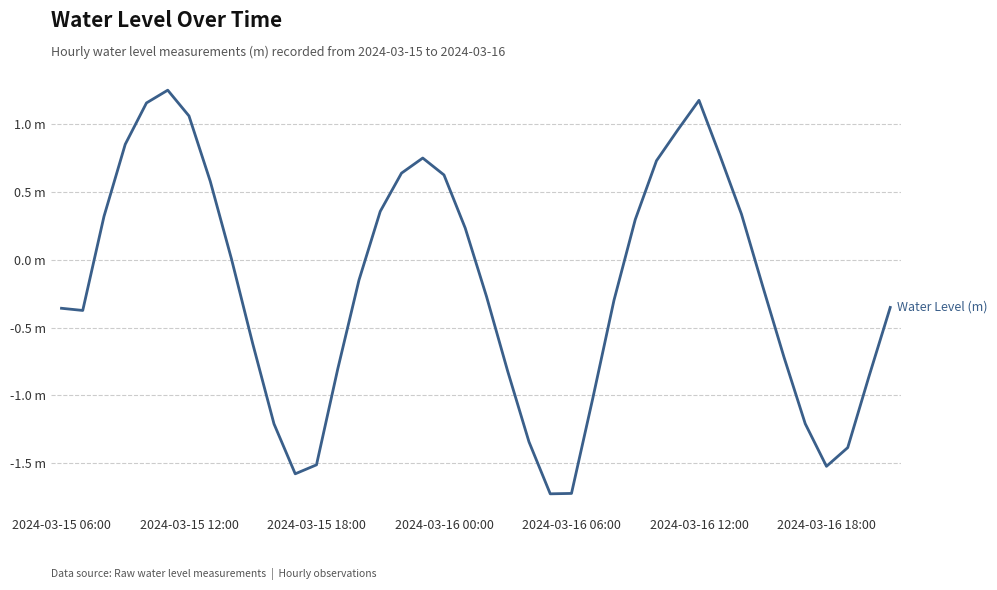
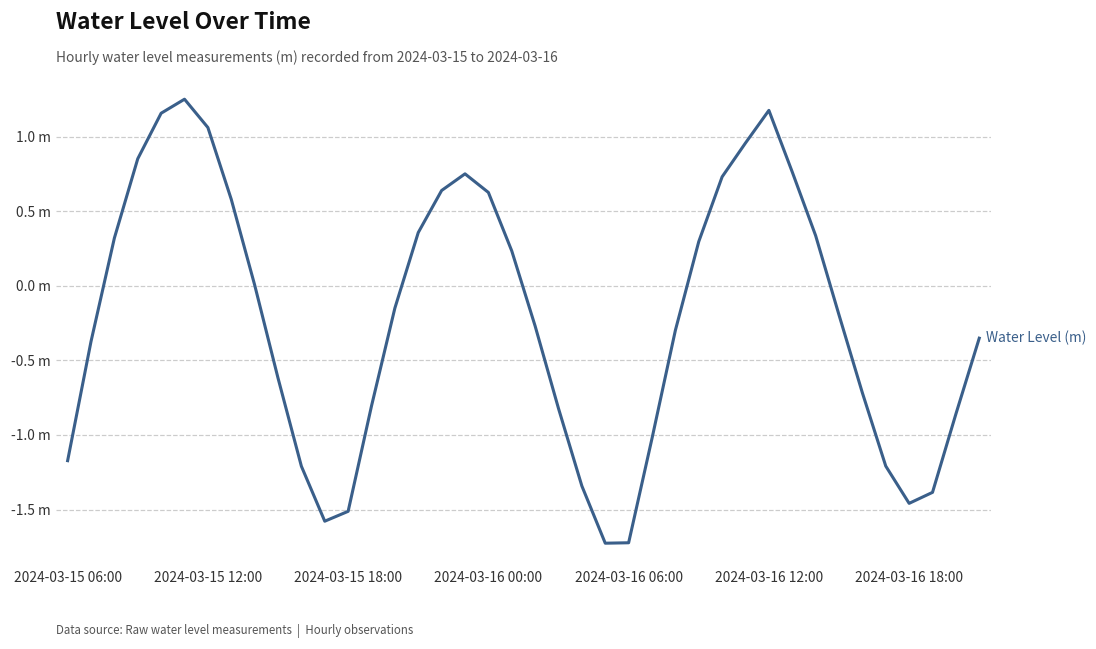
  {
-   "2024-03-15 06:00": "-0.36 m",
+   "2024-03-15 06:00": "-1.17 m",
    "2024-03-15 12:00": "1.06 m",
    "2024-03-15 18:00": "-1.51 m",
    "2024-03-16 00:00": "0.63 m",
    "2024-03-16 06:00": "-1.72 m",
    "2024-03-16 12:00": "1.18 m",
-   "2024-03-16 18:00": "-1.52 m"
+   "2024-03-16 18:00": "-1.46 m"
  }
